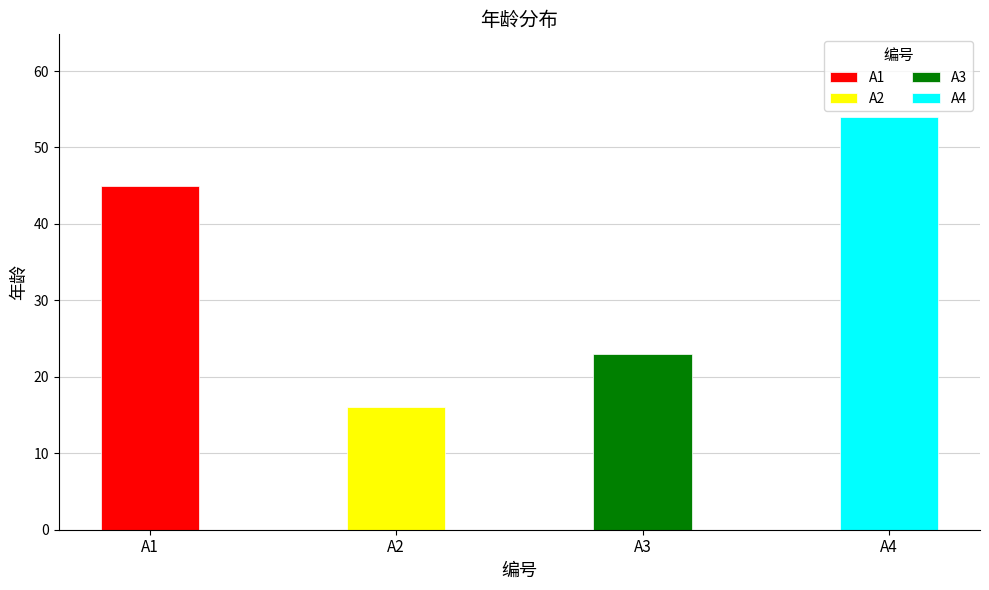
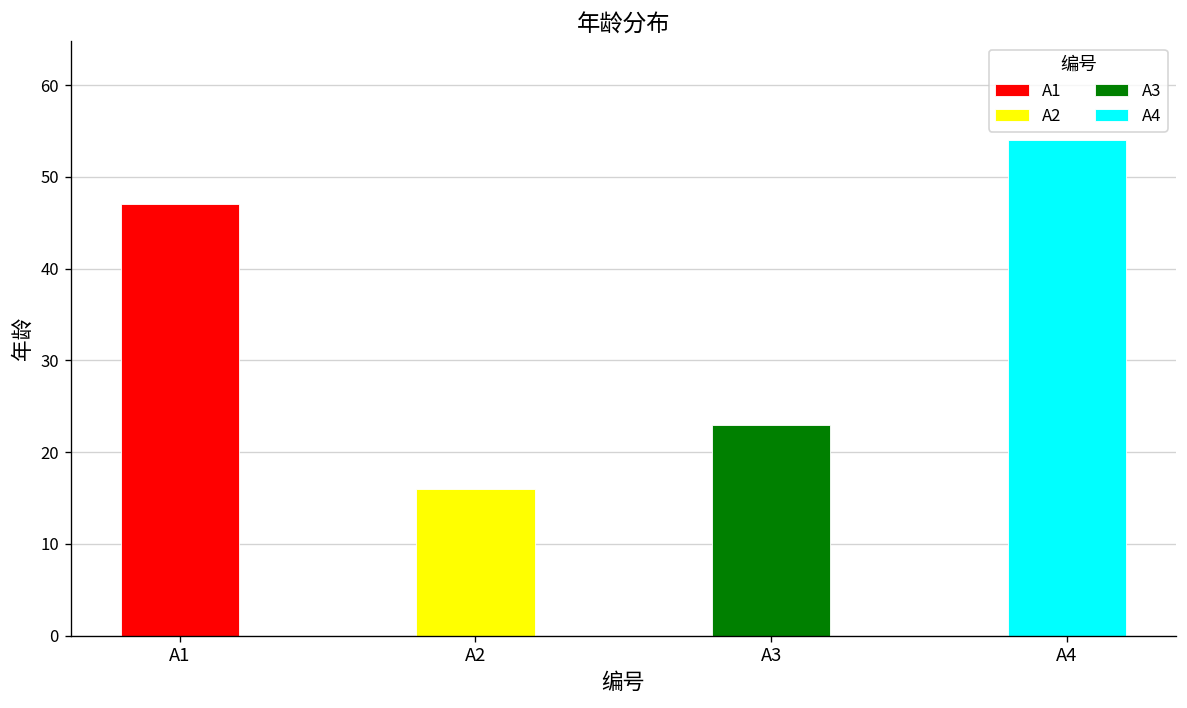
  {
-   "A1": 45,
+   "A1": 47,
    "A2": 16,
    "A3": 23,
    "A4": 54
  }
